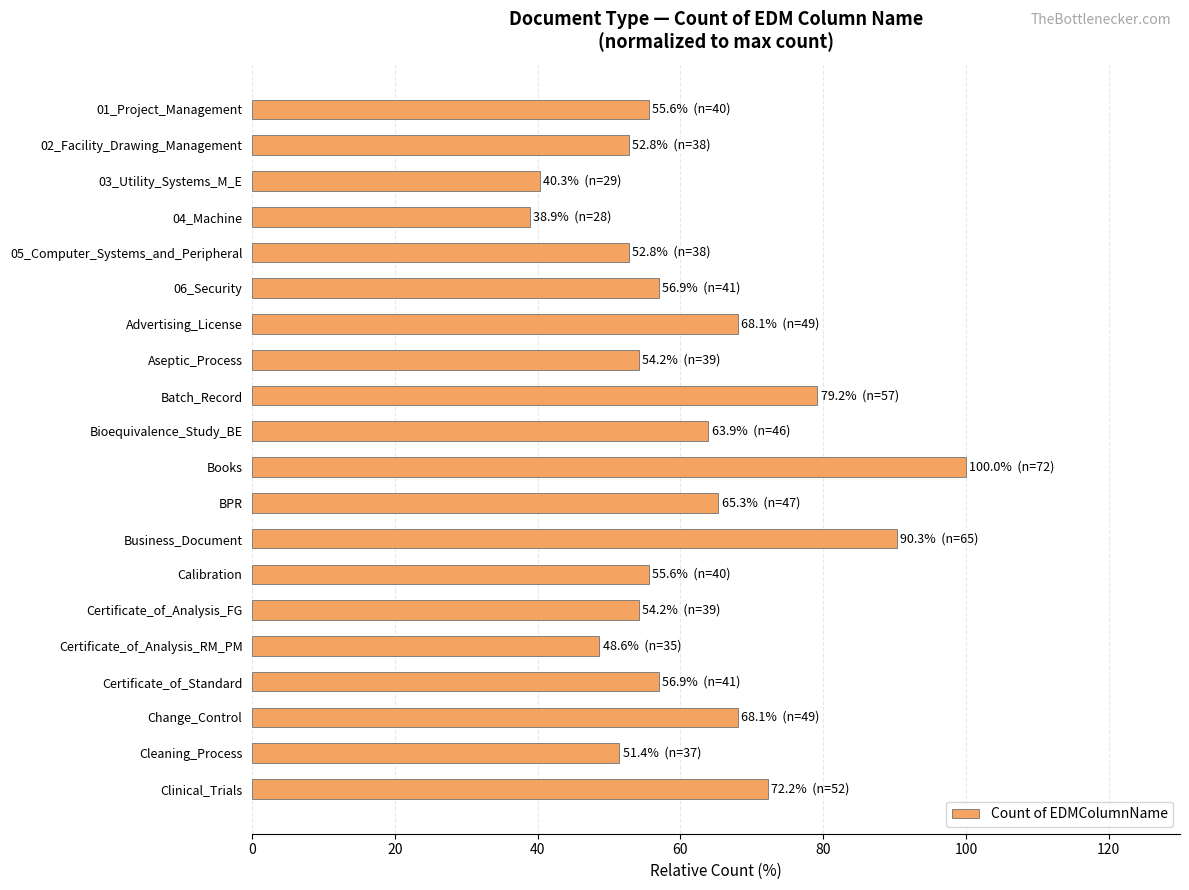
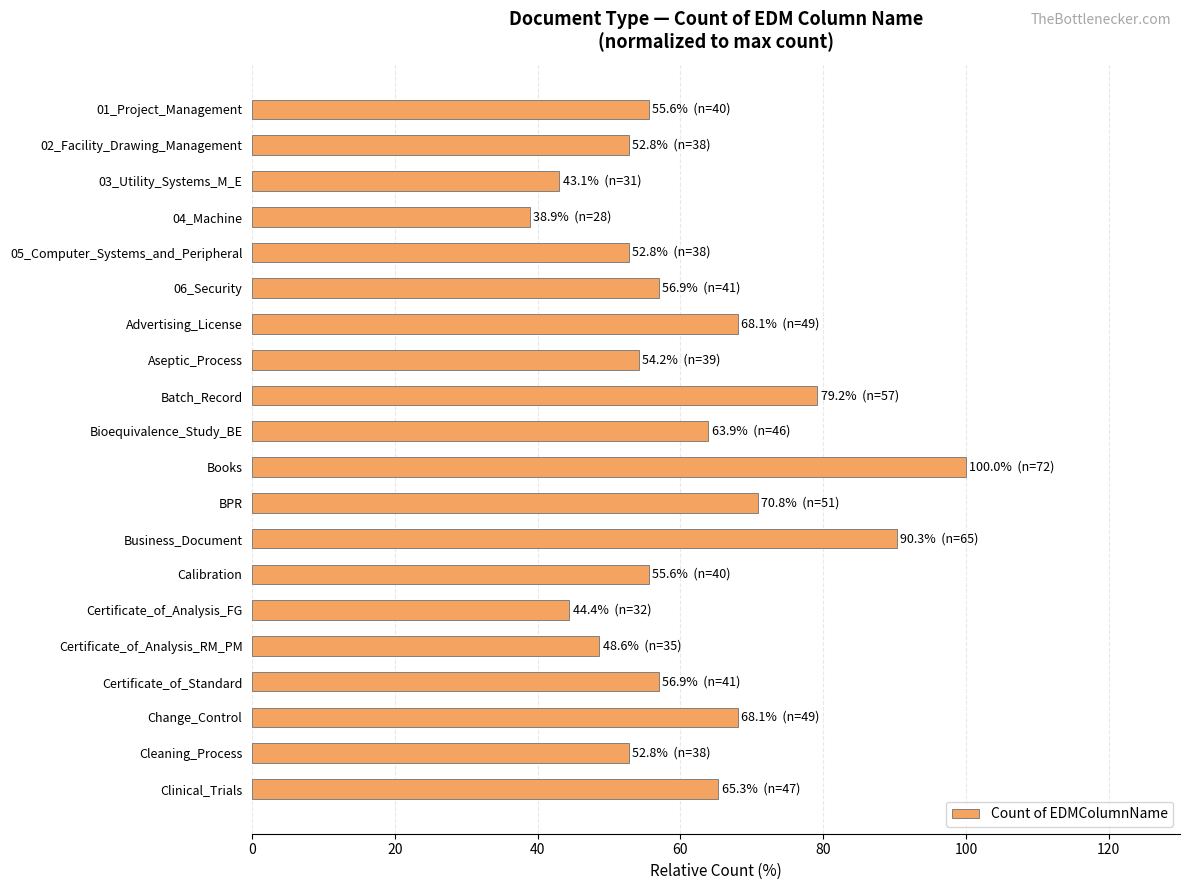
  {
    "01_Project_Management": "55.6%",
    "02_Facility_Drawing_Management": "52.8%",
-   "03_Utility_Systems_M_E": "40.3% (n=29)",
+   "03_Utility_Systems_M_E": "43.1% (n=31)",
    "04_Machine": "38.9%",
    "05_Computer_Systems_and_Peripheral": "52.8%",
    "06_Security": "56.9%",
    "Advertising_License": "68.1%",
    "Aseptic_Process": "54.2%",
    "Batch_Record": "79.2%",
    "Bioequivalence_Study_BE": "63.9%",
    "Books": "100.0%",
-   "BPR": "65.3% (n=47)",
+   "BPR": "70.8% (n=51)",
    "Business_Document": "90.3%",
    "Calibration": "55.6%",
-   "Certificate_of_Analysis_FG": "54.2% (n=39)",
+   "Certificate_of_Analysis_FG": "44.4% (n=32)",
    "Certificate_of_Analysis_RM_PM": "48.6%",
    "Certificate_of_Standard": "56.9%",
    "Change_Control": "68.1%",
-   "Cleaning_Process": "51.4% (n=37)",
-   "Clinical_Trials": "72.2% (n=52)"
+   "Cleaning_Process": "52.8% (n=38)",
+   "Clinical_Trials": "65.3% (n=47)"
  }
